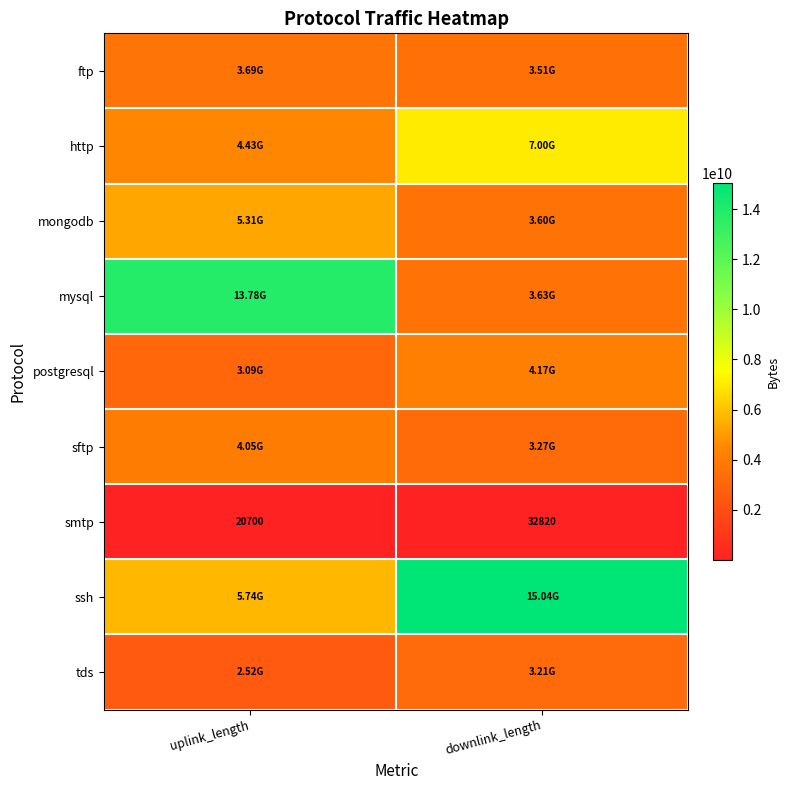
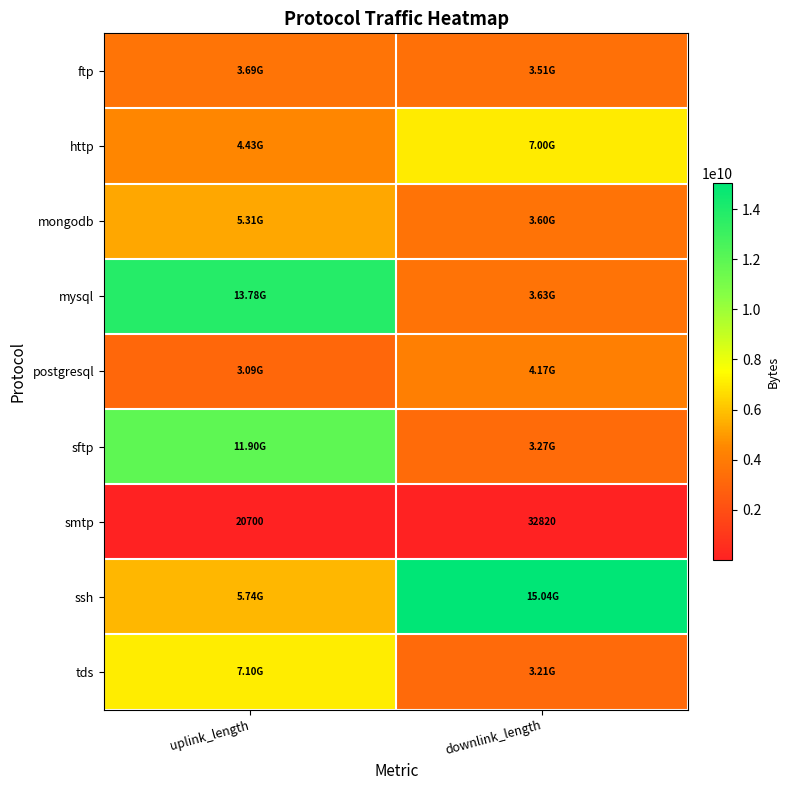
  {
    "ftp": {
      "uplink_length": "3.69G",
      "downlink_length": "3.51G"
    },
    "http": {
      "uplink_length": "4.43G",
      "downlink_length": "7.00G"
    },
    "mongodb": {
      "uplink_length": "5.31G",
      "downlink_length": "3.60G"
    },
    "mysql": {
      "uplink_length": "13.78G",
      "downlink_length": "3.63G"
    },
    "postgresql": {
      "uplink_length": "3.09G",
      "downlink_length": "4.17G"
    },
    "sftp": {
-     "uplink_length": "4.05G",
+     "uplink_length": "11.90G",
      "downlink_length": "3.27G"
    },
    "smtp": {
      "uplink_length": "20700",
      "downlink_length": "32820"
    },
    "ssh": {
      "uplink_length": "5.74G",
      "downlink_length": "15.04G"
    },
    "tds": {
-     "uplink_length": "2.52G",
+     "uplink_length": "7.10G",
      "downlink_length": "3.21G"
    }
  }
